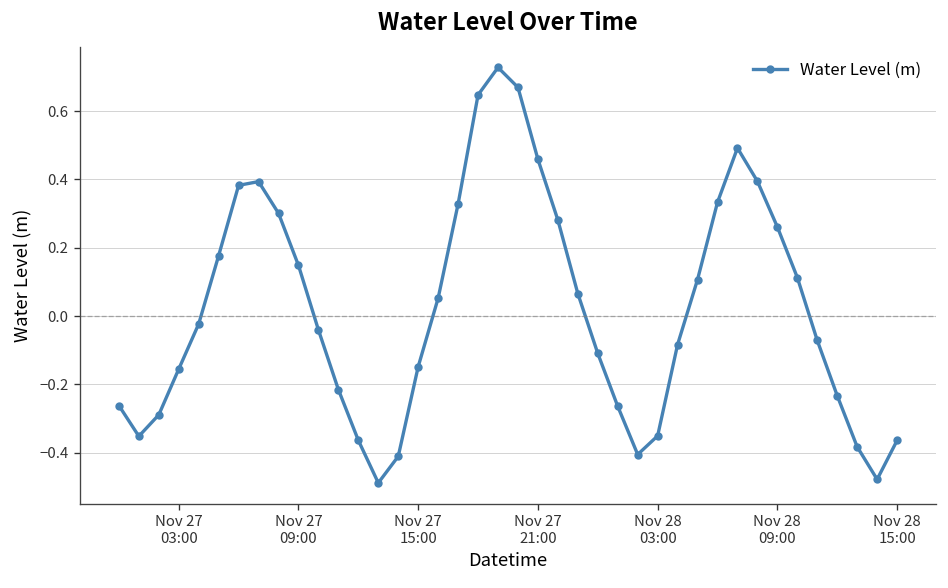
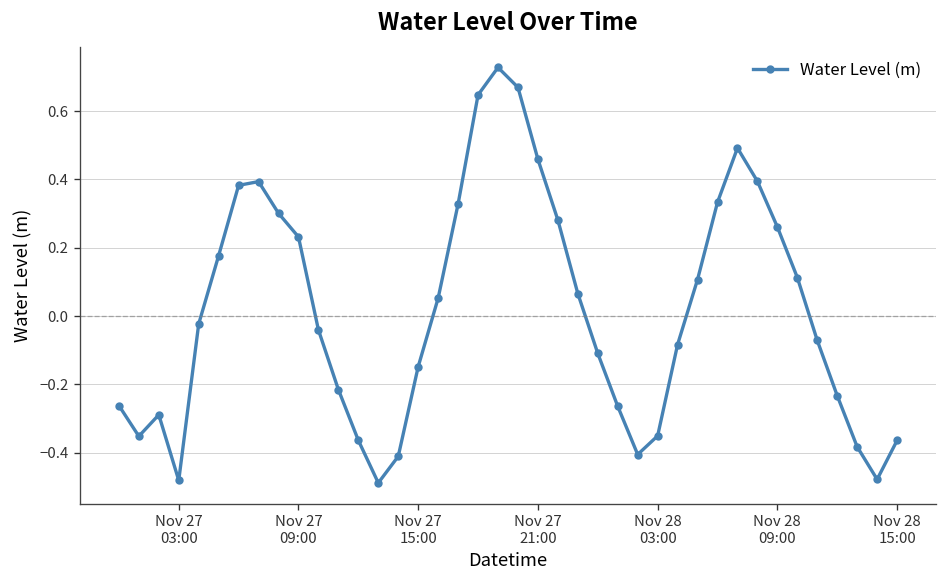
  {
-   "Nov 27 03:00": -0.15,
-   "Nov 27 09:00": 0.15,
+   "Nov 27 03:00": -0.48,
+   "Nov 27 09:00": 0.23,
    "Nov 27 15:00": -0.15,
    "Nov 27 21:00": 0.46,
    "Nov 28 03:00": -0.35,
    "Nov 28 09:00": 0.26,
    "Nov 28 15:00": -0.36
  }
